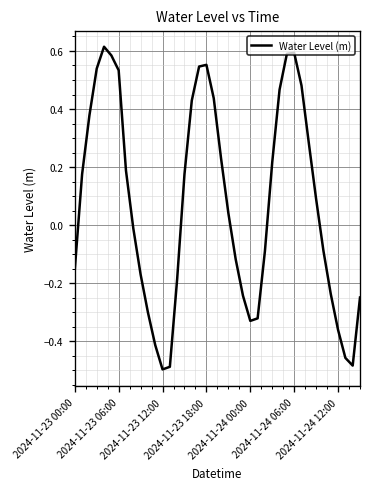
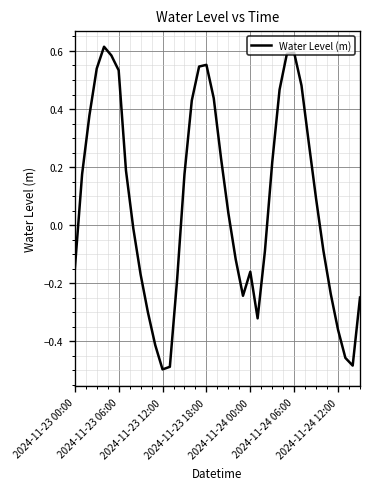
  {
    "2024-11-23 00:00": -0.15,
    "2024-11-23 06:00": 0.53,
    "2024-11-23 12:00": -0.50,
    "2024-11-23 18:00": 0.55,
-   "2024-11-24 00:00": -0.33,
+   "2024-11-24 00:00": -0.16,
    "2024-11-24 12:00": -0.36
  }
